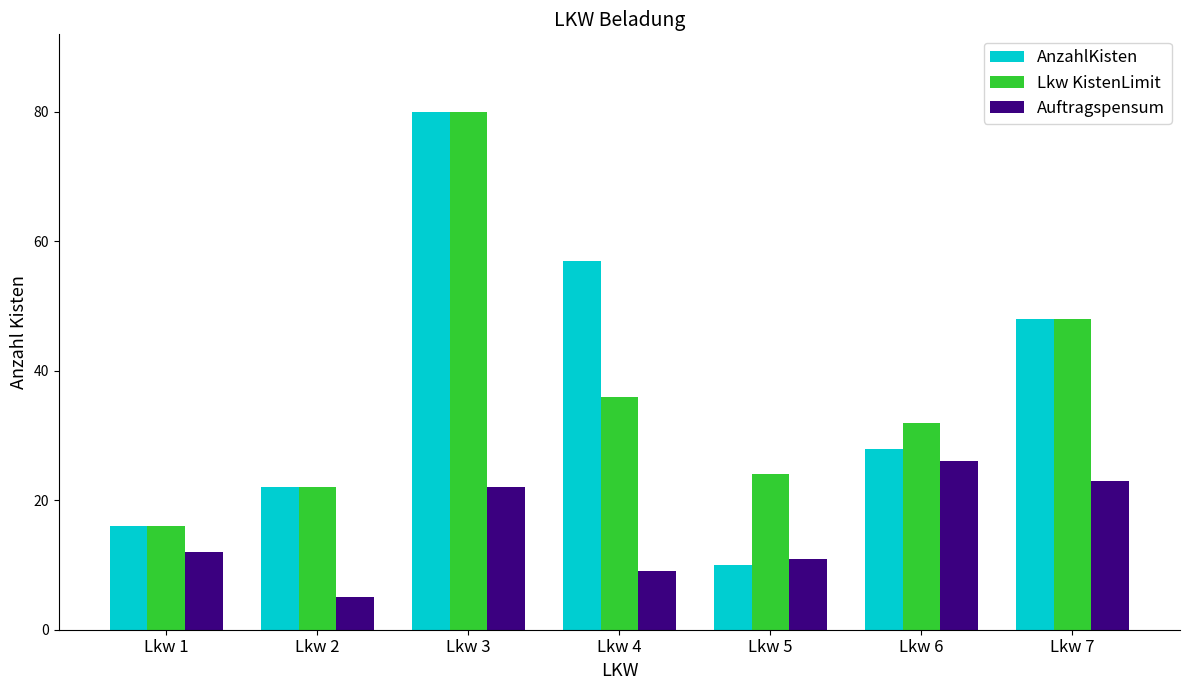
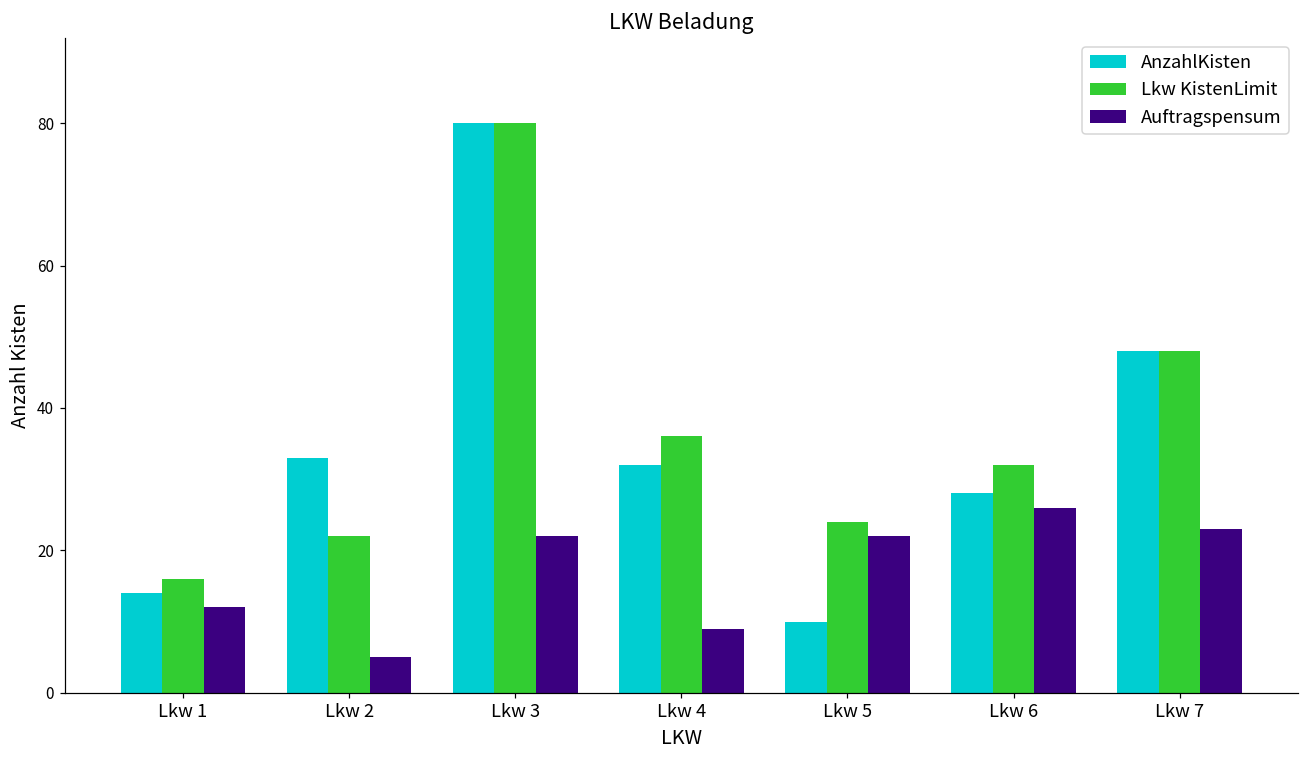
  {
    "AnzahlKisten": {
-     "Lkw 1": 16,
-     "Lkw 2": 22,
+     "Lkw 1": 14,
+     "Lkw 2": 33,
      "Lkw 3": 80,
-     "Lkw 4": 57,
+     "Lkw 4": 32,
      "Lkw 5": 10,
      "Lkw 6": 28,
      "Lkw 7": 48
    },
    "Lkw KistenLimit": {
      "Lkw 1": 16,
      "Lkw 2": 22,
      "Lkw 3": 80,
      "Lkw 4": 36,
      "Lkw 5": 24,
      "Lkw 6": 32,
      "Lkw 7": 48
    },
    "Auftragspensum": {
      "Lkw 1": 12,
      "Lkw 2": 5,
      "Lkw 3": 22,
      "Lkw 4": 9,
-     "Lkw 5": 11,
+     "Lkw 5": 22,
      "Lkw 6": 26,
      "Lkw 7": 23
    }
  }
